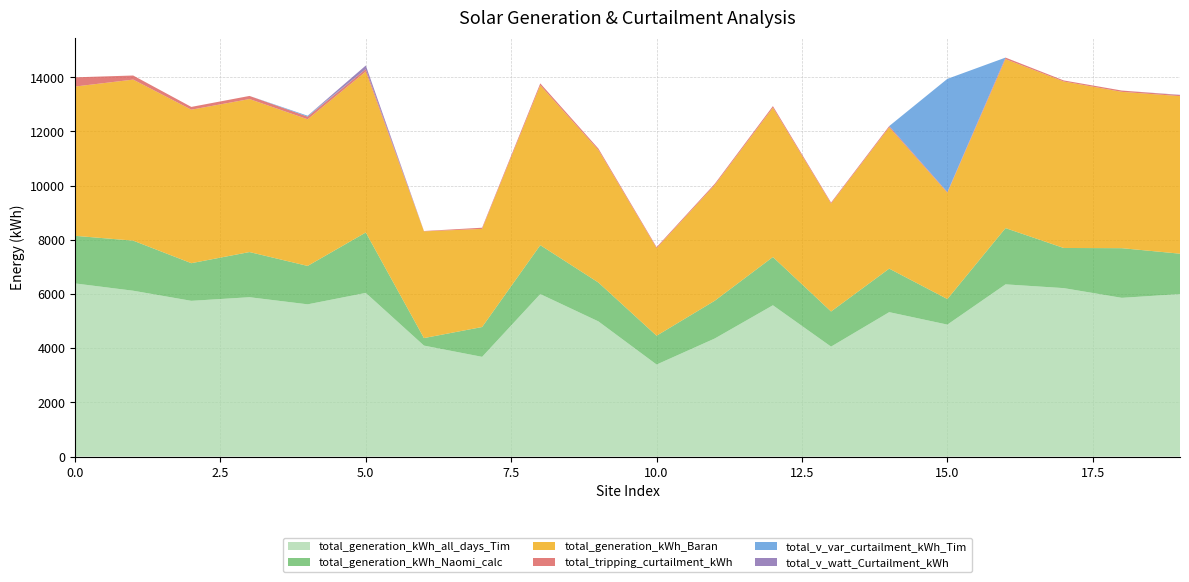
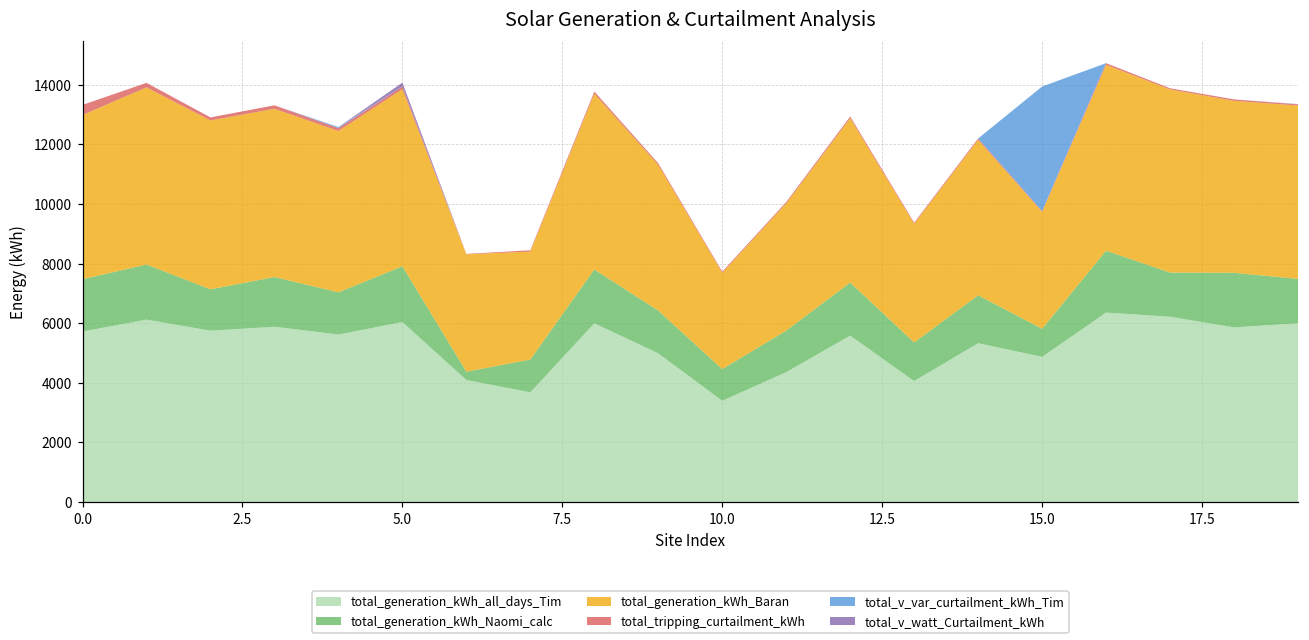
  {
    "total_generation_kWh_all_days_Tim": {
-     "0.0": 6400,
+     "0.0": 5700,
      "5.0": 6000,
      "10.0": 3400,
      "15.0": 4900
    },
    "total_generation_kWh_Naomi_calc": {
      "0.0": 1800,
-     "5.0": 2200,
+     "5.0": 1900,
      "10.0": 1100,
      "15.0": 900
    },
    "total_generation_kWh_Baran": {
      "0.0": 5500
    },
    "total_v_watt_Curtailment_kWh": {
      "5.0": 100
    }
  }
